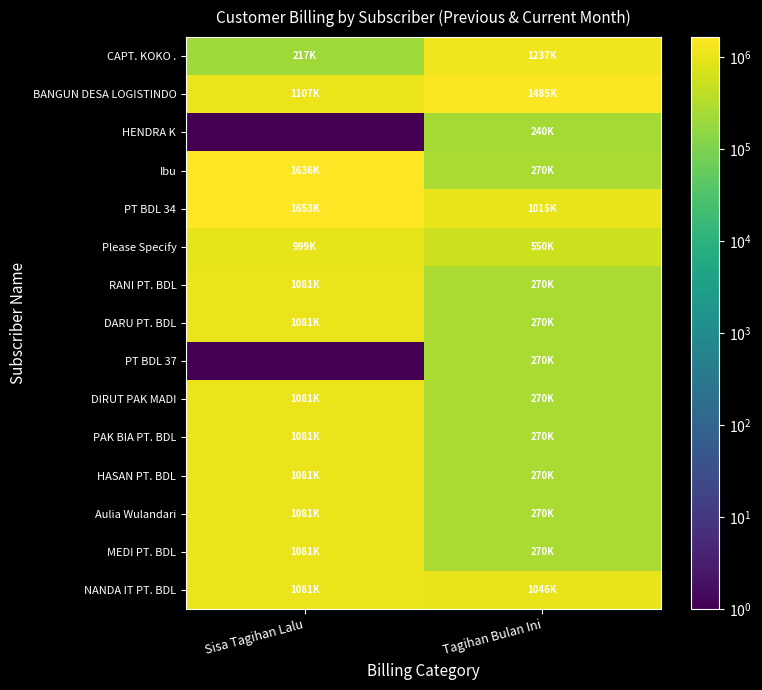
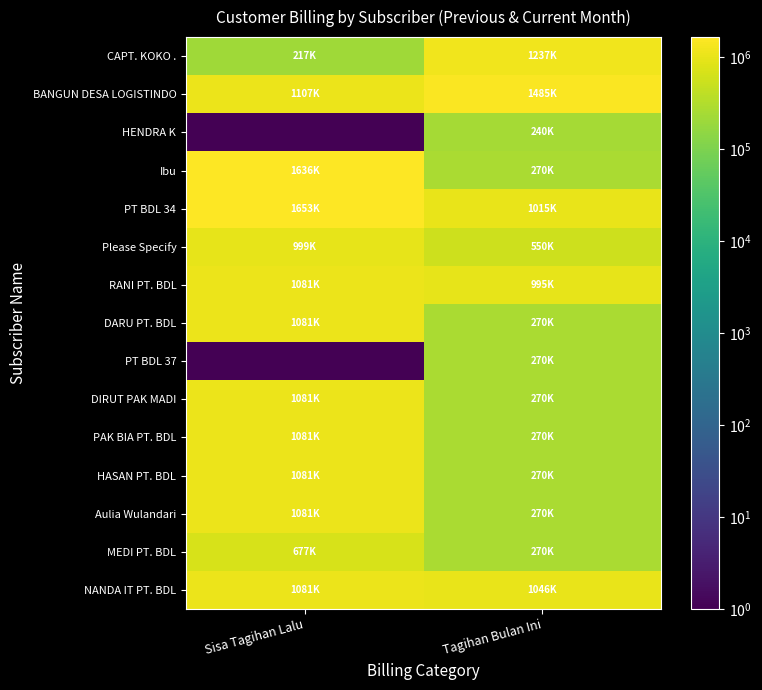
  {
    "CAPT. KOKO .": {
      "Sisa Tagihan Lalu": "217K",
      "Tagihan Bulan Ini": "1237K"
    },
    "BANGUN DESA LOGISTINDO": {
      "Sisa Tagihan Lalu": "1107K",
      "Tagihan Bulan Ini": "1485K"
    },
    "HENDRA K": {
      "Tagihan Bulan Ini": "240K"
    },
    "Ibu": {
      "Sisa Tagihan Lalu": "1636K",
      "Tagihan Bulan Ini": "270K"
    },
    "PT BDL 34": {
      "Sisa Tagihan Lalu": "1653K",
      "Tagihan Bulan Ini": "1015K"
    },
    "Please Specify": {
      "Sisa Tagihan Lalu": "999K",
      "Tagihan Bulan Ini": "550K"
    },
    "RANI PT. BDL": {
      "Sisa Tagihan Lalu": "1081K",
-     "Tagihan Bulan Ini": "270K"
+     "Tagihan Bulan Ini": "995K"
    },
    "DARU PT. BDL": {
      "Sisa Tagihan Lalu": "1081K",
      "Tagihan Bulan Ini": "270K"
    },
    "PT BDL 37": {
      "Tagihan Bulan Ini": "270K"
    },
    "DIRUT PAK MADI": {
      "Sisa Tagihan Lalu": "1081K",
      "Tagihan Bulan Ini": "270K"
    },
    "PAK BIA PT. BDL": {
      "Sisa Tagihan Lalu": "1081K",
      "Tagihan Bulan Ini": "270K"
    },
    "HASAN PT. BDL": {
      "Sisa Tagihan Lalu": "1081K",
      "Tagihan Bulan Ini": "270K"
    },
    "Aulia Wulandari": {
      "Sisa Tagihan Lalu": "1081K",
      "Tagihan Bulan Ini": "270K"
    },
    "MEDI PT. BDL": {
-     "Sisa Tagihan Lalu": "1081K",
+     "Sisa Tagihan Lalu": "677K",
      "Tagihan Bulan Ini": "270K"
    },
    "NANDA IT PT. BDL": {
      "Sisa Tagihan Lalu": "1081K",
      "Tagihan Bulan Ini": "1046K"
    }
  }
